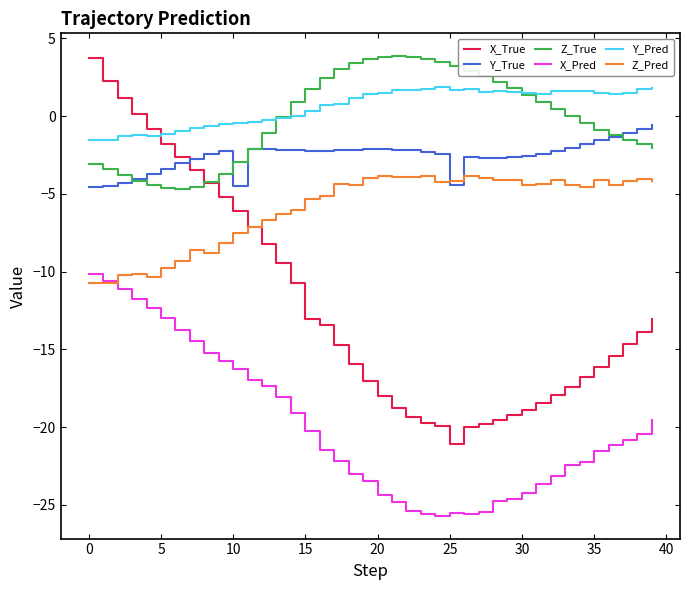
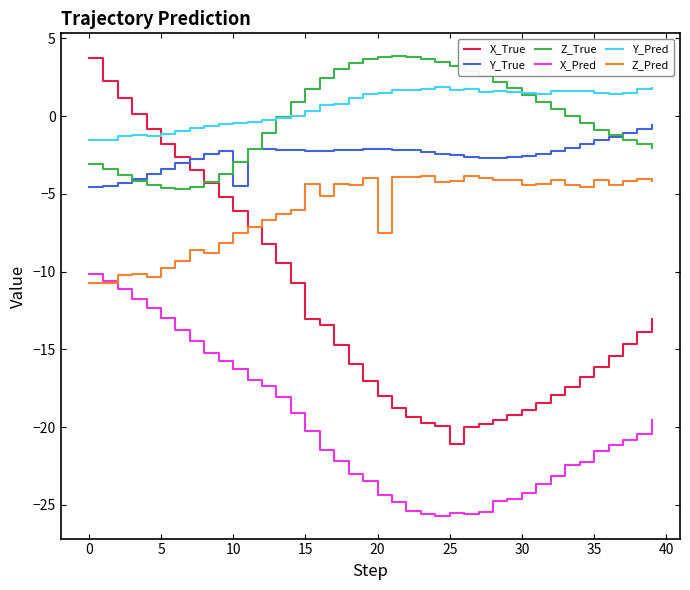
  {
    "X_True": {
      "0": 3.8,
      "5": -1.8,
      "10": -6.1,
      "15": -13.0,
      "20": -18.0,
      "25": -21.1,
      "30": -18.9,
      "35": -16.1
    },
    "Y_True": {
      "0": -4.6,
      "5": -3.4,
      "10": -4.5,
      "15": -2.2,
      "20": -2.1,
-     "25": -4.4,
+     "25": -2.5,
      "30": -2.5,
      "35": -1.6
    },
    "Z_True": {
      "0": -3.0,
      "5": -4.6,
      "10": -3.0,
      "15": 1.8,
      "20": 3.8,
      "25": 3.2,
      "35": -0.9
    },
    "X_Pred": {
      "0": -10.2,
      "5": -13.0,
      "10": -16.3,
      "15": -20.2,
      "20": -24.3,
      "25": -25.5,
      "30": -24.2,
      "35": -21.5
    },
    "Y_Pred": {
      "0": -1.5,
      "5": -1.2,
      "10": -0.4,
      "15": 0.3,
      "20": 1.5,
      "25": 1.7,
      "35": 1.5
    },
    "Z_Pred": {
      "0": -10.7,
      "5": -9.8,
      "10": -7.5,
-     "15": -5.3,
-     "20": -3.9,
+     "15": -4.4,
+     "20": -7.5,
      "25": -4.2,
      "30": -4.4,
      "35": -4.1
    }
  }
